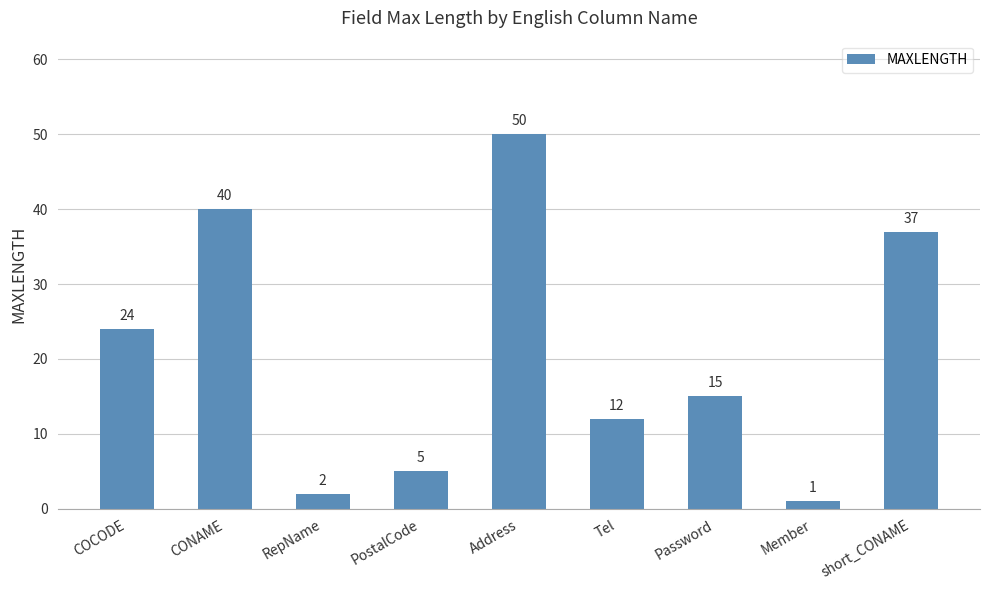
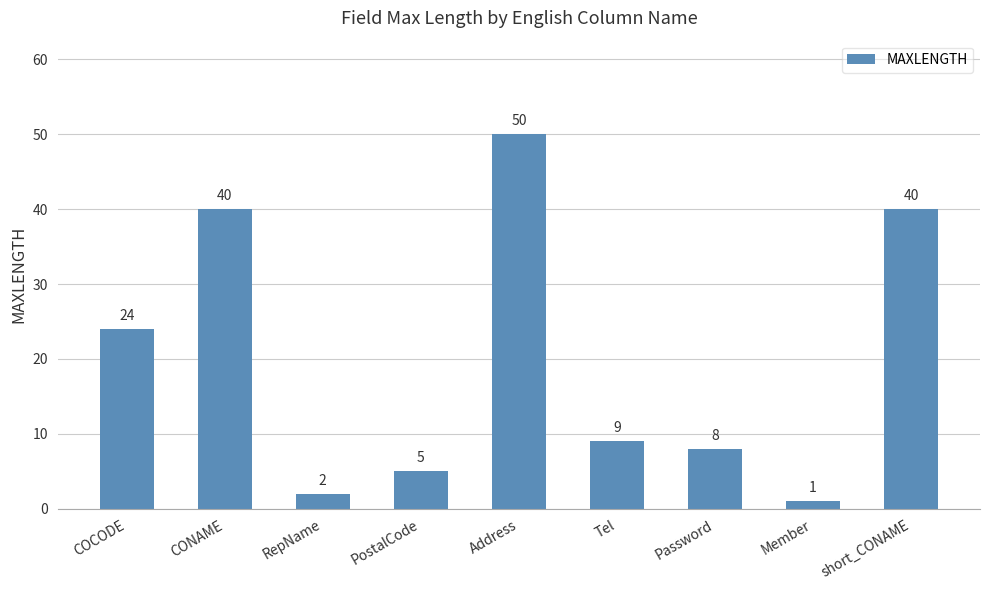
  {
    "COCODE": 24,
    "CONAME": 40,
    "RepName": 2,
    "PostalCode": 5,
    "Address": 50,
-   "Tel": 12,
-   "Password": 15,
+   "Tel": 9,
+   "Password": 8,
    "Member": 1,
-   "short_CONAME": 37
+   "short_CONAME": 40
  }
